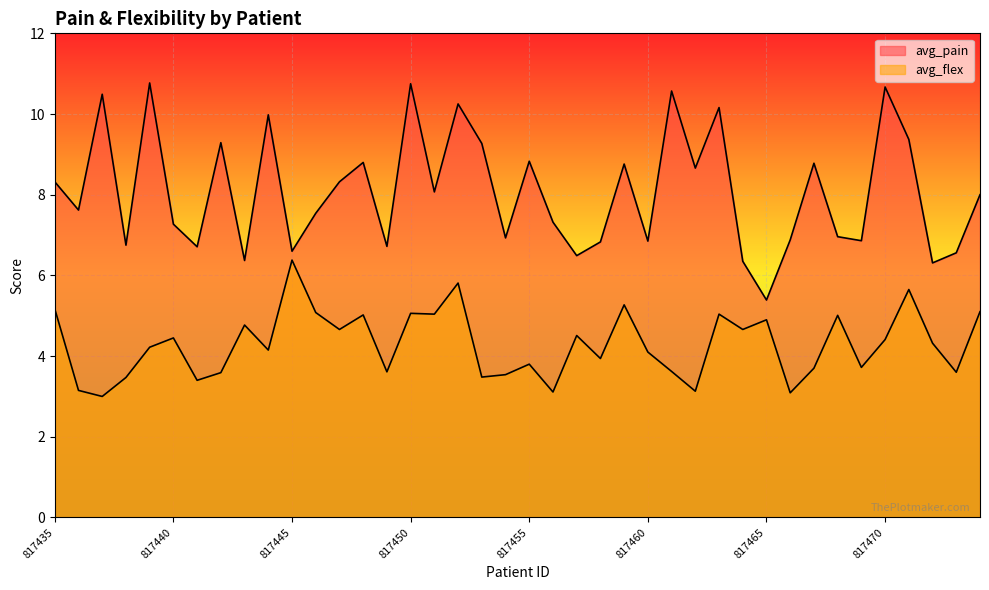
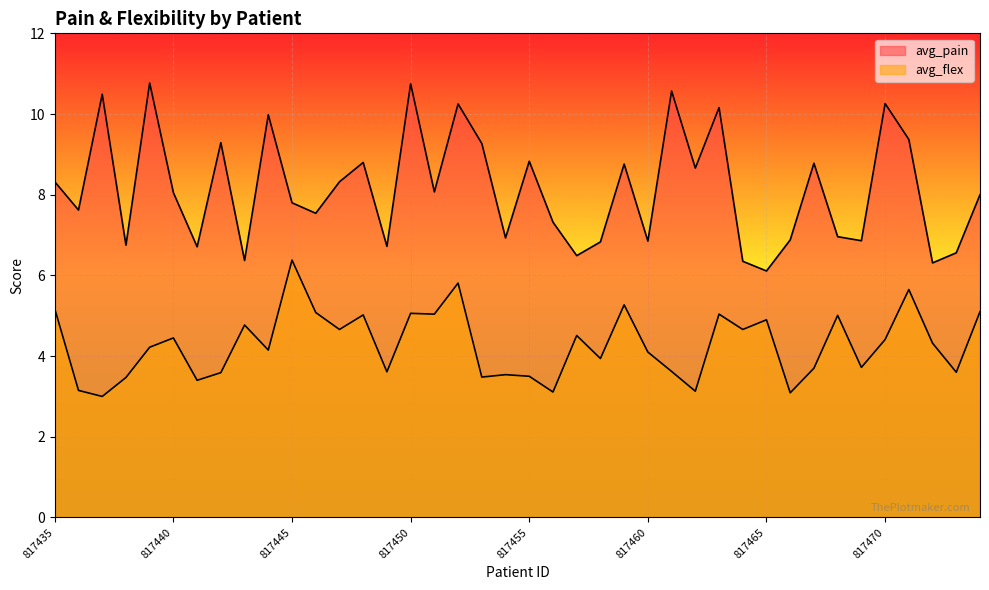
  {
    "avg_pain": {
      "817435": 8.3,
-     "817440": 7.3,
-     "817445": 6.6,
+     "817440": 8.1,
+     "817445": 7.8,
      "817450": 10.8,
      "817455": 8.8,
      "817460": 6.9,
-     "817465": 5.4,
-     "817470": 10.7
+     "817465": 6.1,
+     "817470": 10.3
    },
    "avg_flex": {
      "817435": 5.2,
      "817440": 4.5,
      "817445": 6.4,
      "817450": 5.1,
-     "817455": 3.8,
+     "817455": 3.5,
      "817460": 4.1,
      "817465": 4.9,
      "817470": 4.4
    }
  }
